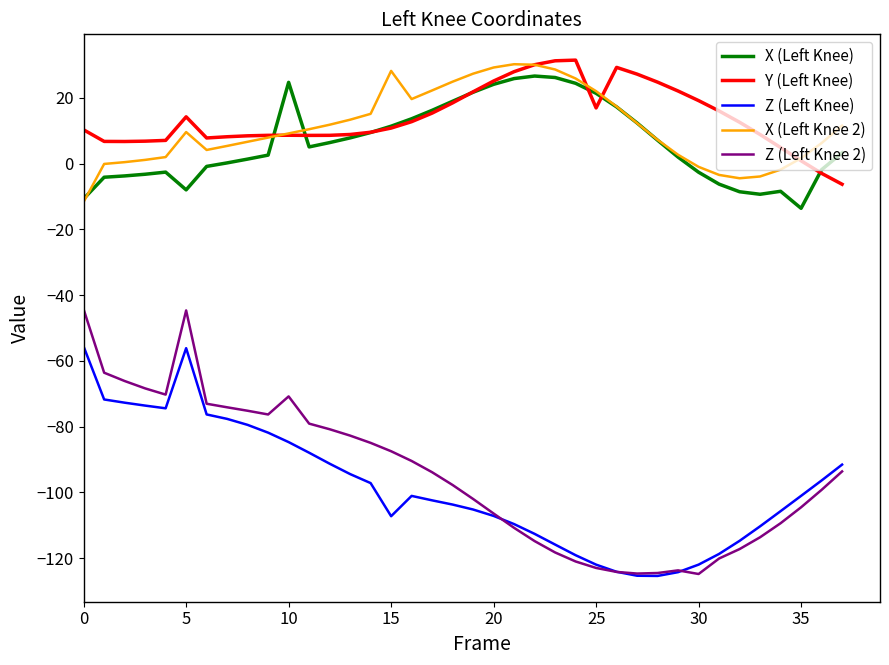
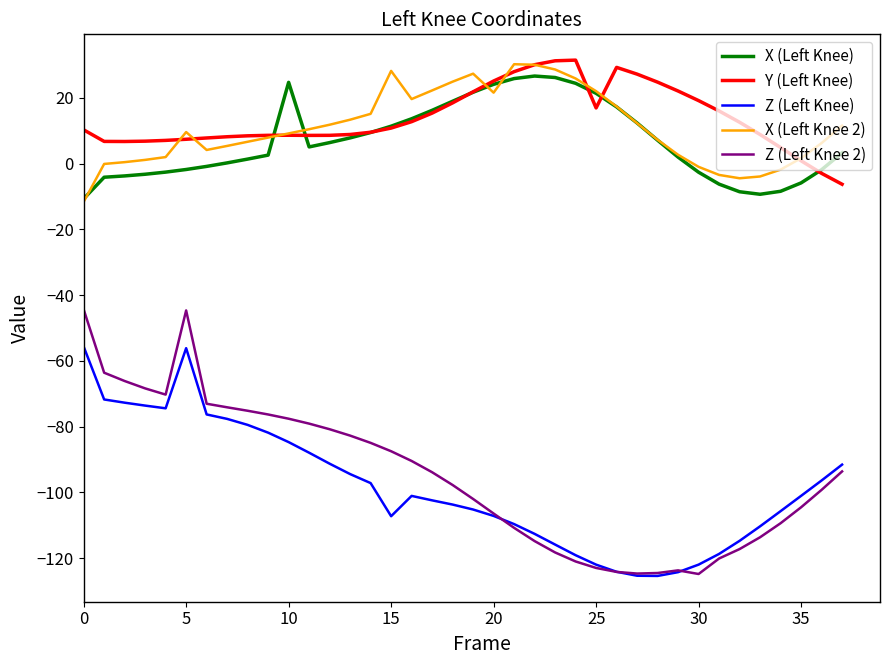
  {
    "X (Left Knee)": {
      "0": -11,
-     "5": -8,
+     "5": -2,
      "10": 25,
      "20": 24,
      "30": -3,
-     "35": -14
+     "35": -6
    },
    "Y (Left Knee)": {
      "0": 10,
-     "5": 14,
+     "5": 7,
      "20": 25,
      "25": 17,
      "30": 19
    },
    "Z (Left Knee)": {
      "0": -56,
      "5": -56,
      "10": -85,
      "15": -107,
      "25": -122,
      "30": -122,
      "35": -101
    },
    "X (Left Knee 2)": {
      "0": -12,
      "5": 10,
      "15": 28,
-     "20": 29,
+     "20": 22,
      "30": -1
    },
    "Z (Left Knee 2)": {
      "0": -44,
      "5": -45,
-     "10": -71,
+     "10": -78,
      "15": -87,
      "25": -123,
      "30": -125,
      "35": -105
    }
  }
